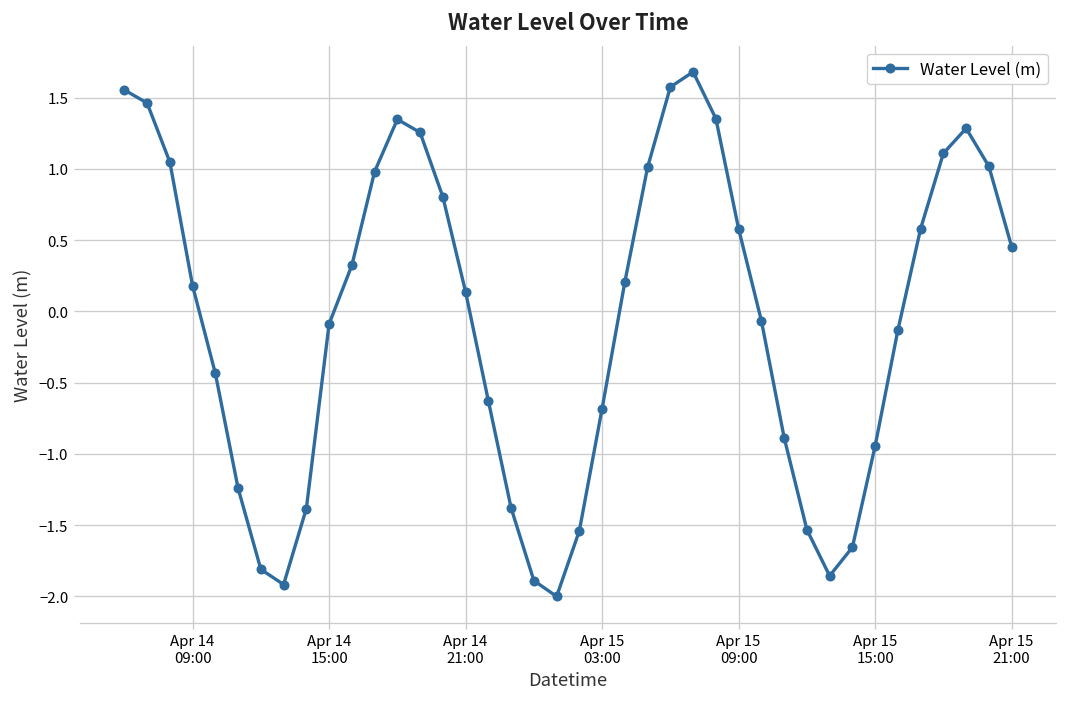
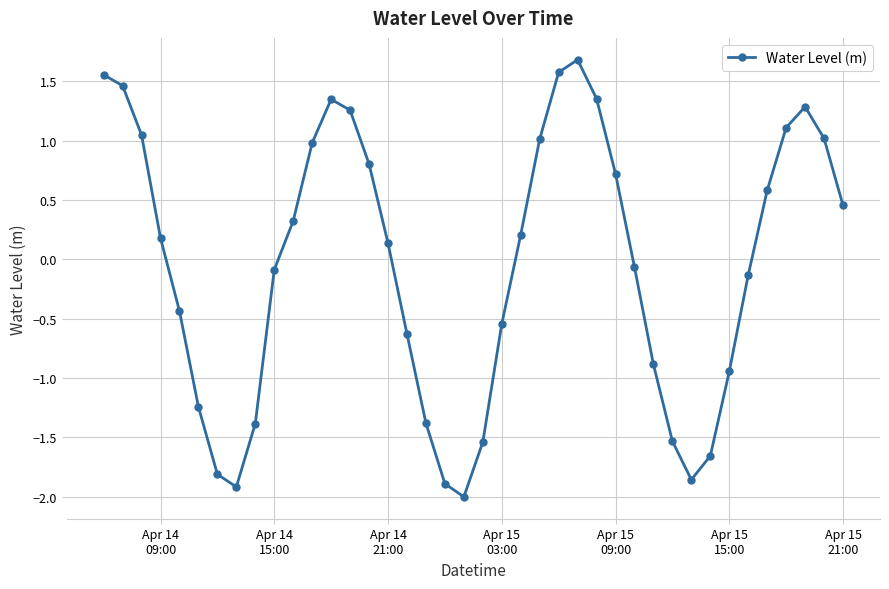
  {
    "Apr 14 09:00": 0.18,
    "Apr 14 15:00": -0.09,
    "Apr 14 21:00": 0.14,
-   "Apr 15 03:00": -0.68,
-   "Apr 15 09:00": 0.58,
+   "Apr 15 03:00": -0.54,
+   "Apr 15 09:00": 0.72,
    "Apr 15 15:00": -0.94,
    "Apr 15 21:00": 0.45
  }
